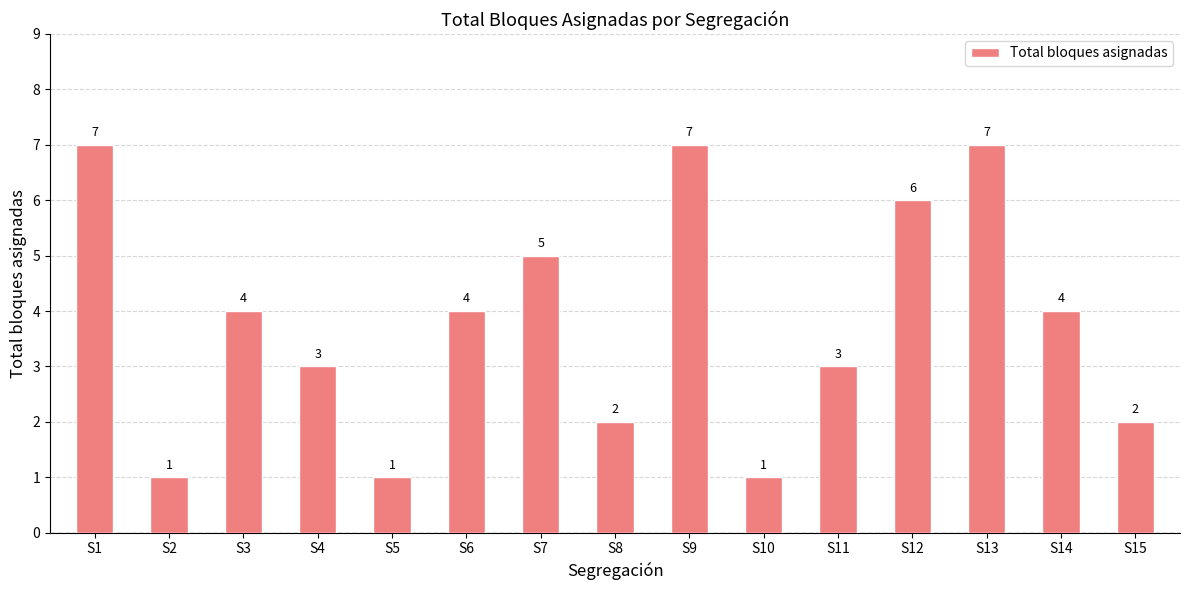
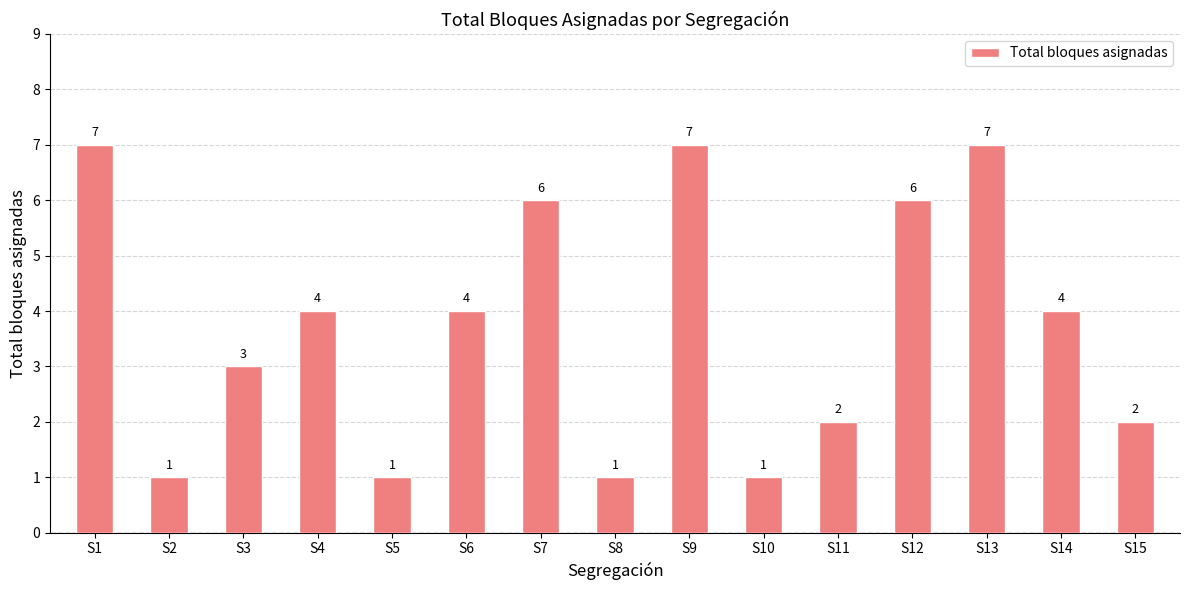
  {
    "S1": 7,
    "S2": 1,
-   "S3": 4,
-   "S4": 3,
+   "S3": 3,
+   "S4": 4,
    "S5": 1,
    "S6": 4,
-   "S7": 5,
-   "S8": 2,
+   "S7": 6,
+   "S8": 1,
    "S9": 7,
    "S10": 1,
-   "S11": 3,
+   "S11": 2,
    "S12": 6,
    "S13": 7,
    "S14": 4,
    "S15": 2
  }
